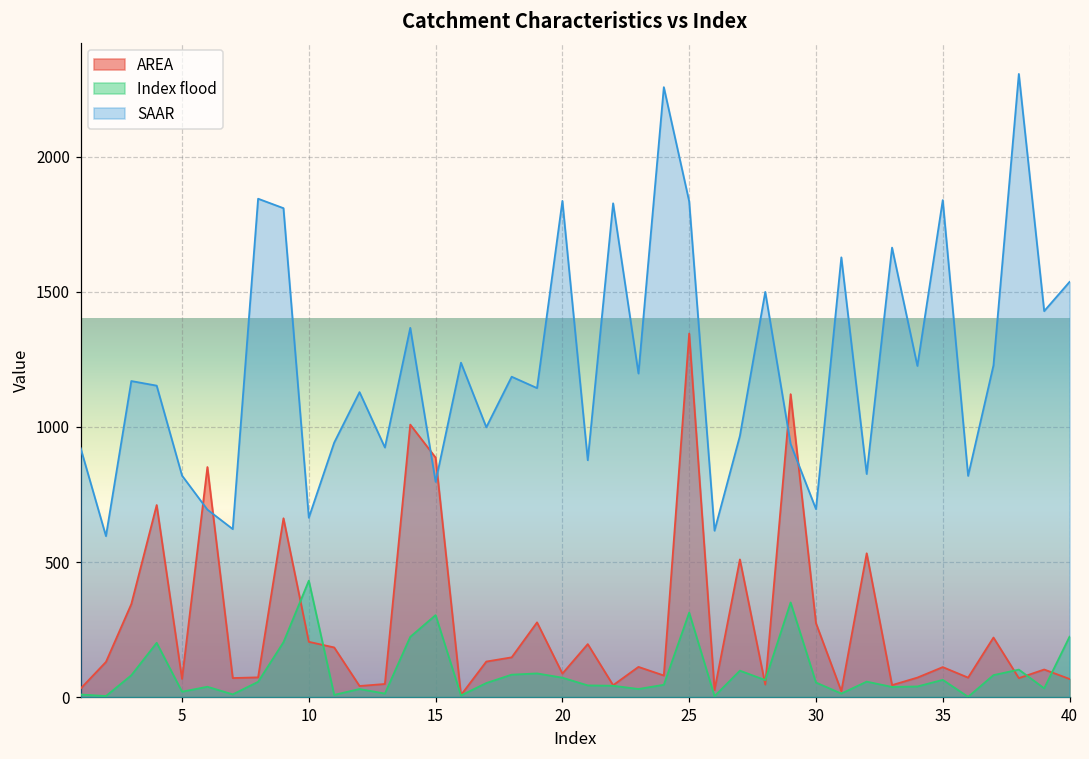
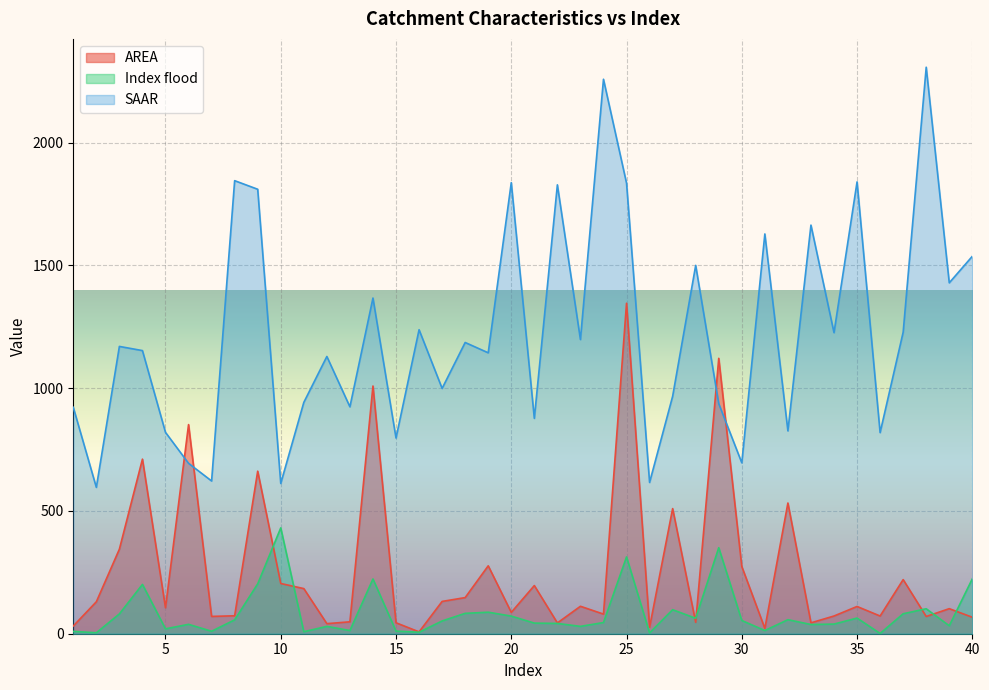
  {
    "AREA": {
-     "5": 70,
+     "5": 110,
      "10": 200,
-     "15": 890,
+     "15": 40,
      "20": 90,
      "25": 1350,
      "30": 270,
      "35": 110,
      "40": 70
    },
    "Index flood": {
      "5": 20,
      "10": 430,
-     "15": 300,
+     "15": 10,
      "20": 70,
      "25": 310,
      "30": 50,
      "35": 60,
      "40": 220
    },
    "SAAR": {
      "5": 820,
-     "10": 660,
+     "10": 610,
      "15": 800,
      "20": 1840,
      "25": 1840,
      "30": 700,
      "35": 1840,
      "40": 1540
    }
  }
